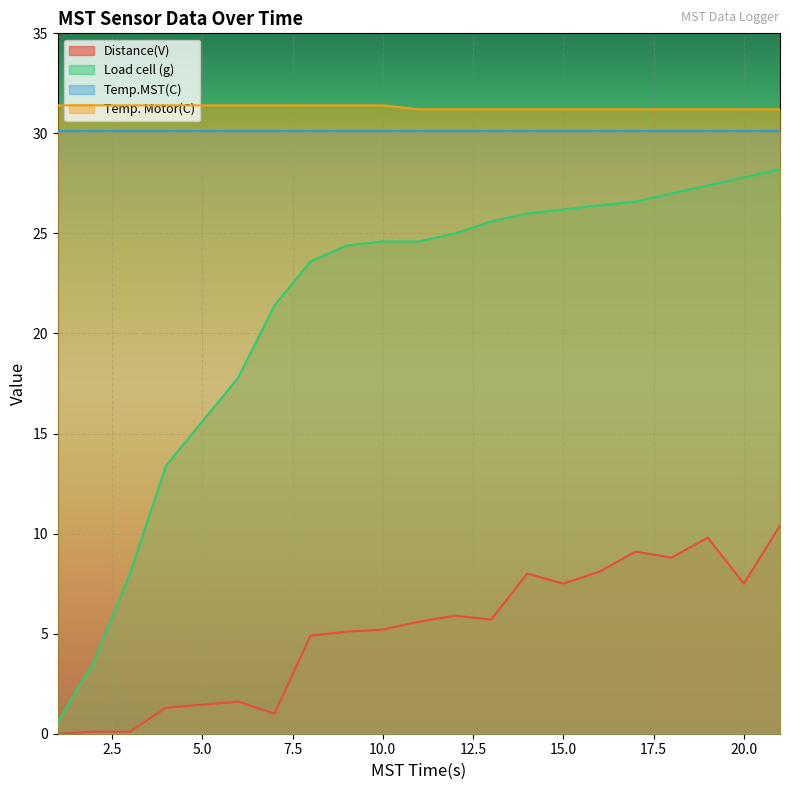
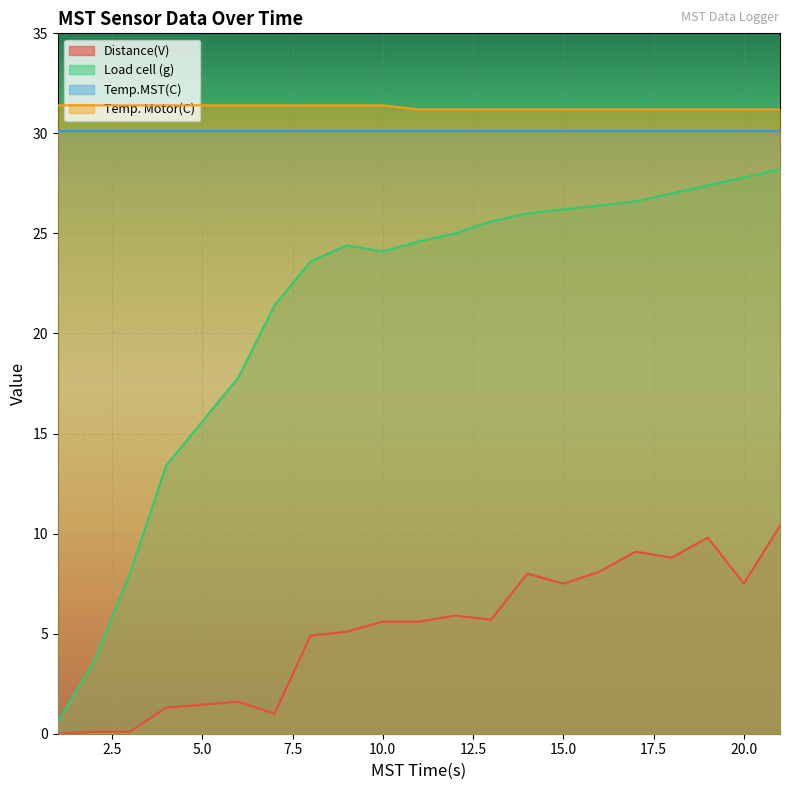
  {
    "Distance(V)": {
-     "10.0": 5.2,
+     "10.0": 5.6,
      "15.0": 7.5,
      "20.0": 7.5
    },
    "Load cell (g)": {
-     "10.0": 24.6,
+     "10.0": 24.1,
      "15.0": 26.2,
      "20.0": 27.8
    },
    "Temp.MST(C)": {
      "10.0": 30.1,
      "15.0": 30.1,
      "20.0": 30.1
    },
    "Temp. Motor(C)": {
      "10.0": 31.4,
      "15.0": 31.2,
      "20.0": 31.2
    }
  }
